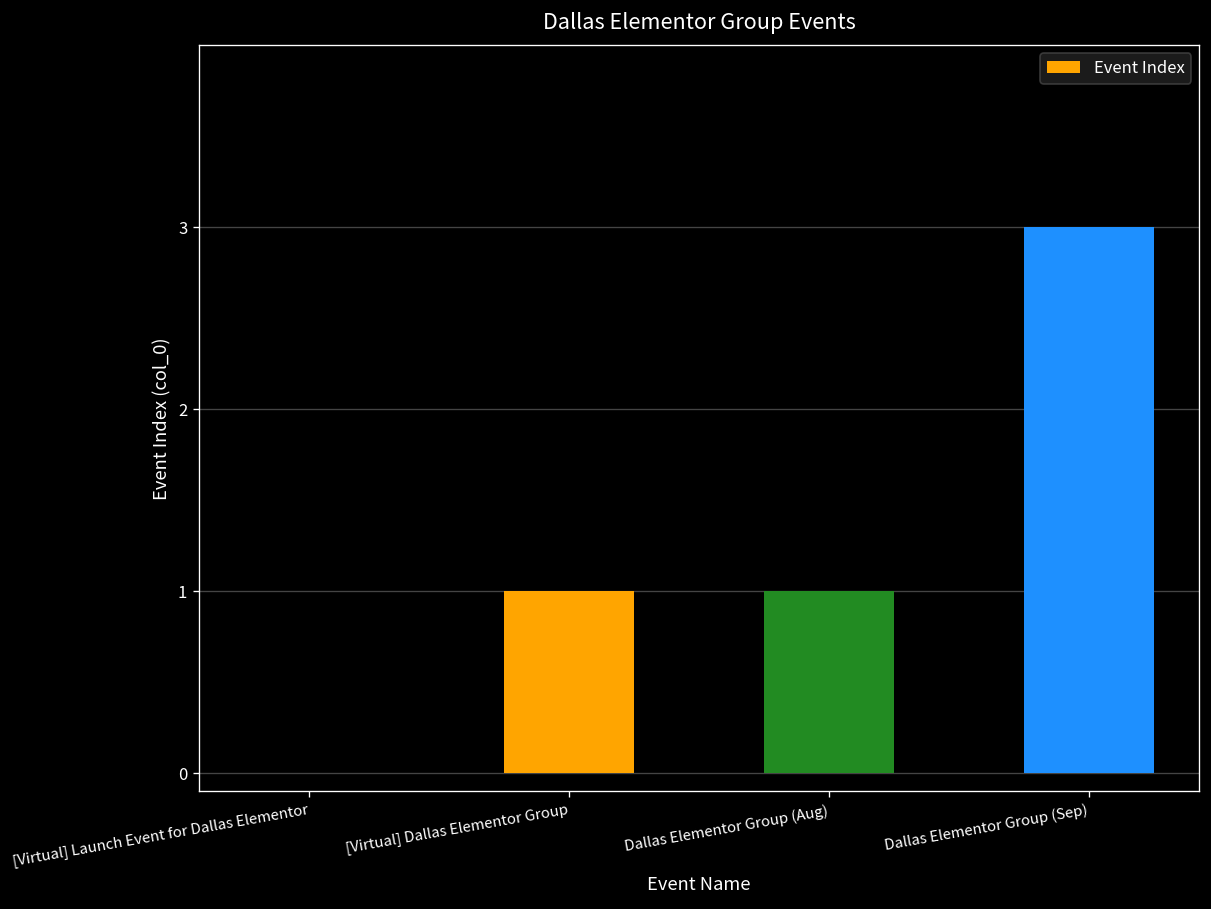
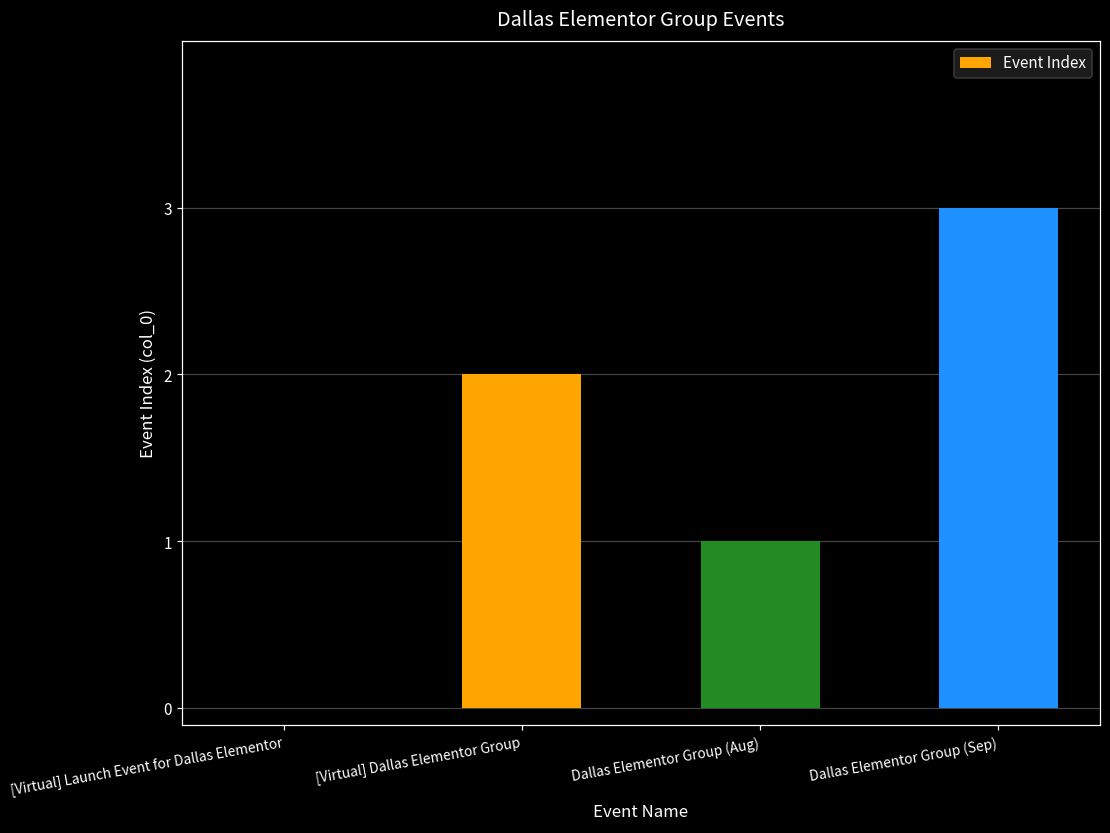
  {
    "[Virtual] Launch Event for Dallas Elementor": 0,
-   "[Virtual] Dallas Elementor Group": 1,
+   "[Virtual] Dallas Elementor Group": 2,
    "Dallas Elementor Group (Aug)": 1,
    "Dallas Elementor Group (Sep)": 3
  }
